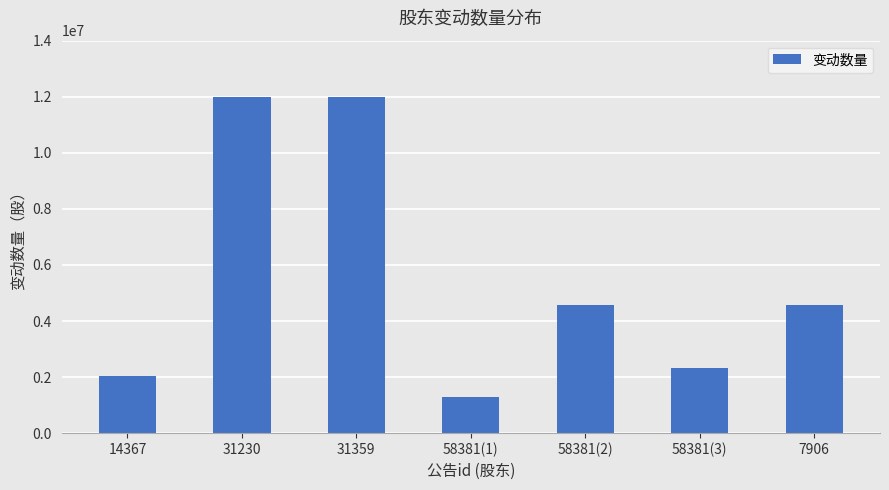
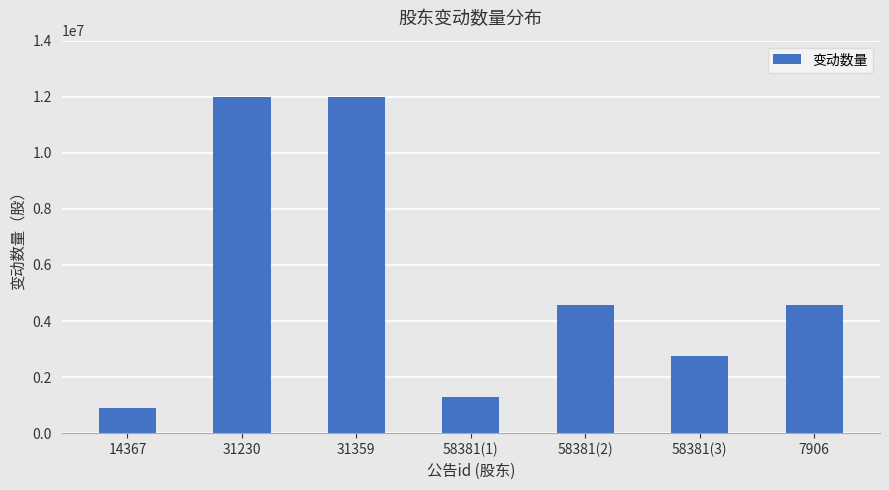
  {
-   "14367": 2000000,
+   "14367": 900000,
    "31230": 12000000,
    "31359": 12000000,
    "58381(1)": 1300000,
    "58381(2)": 4600000,
-   "58381(3)": 2300000,
+   "58381(3)": 2700000,
    "7906": 4600000
  }
